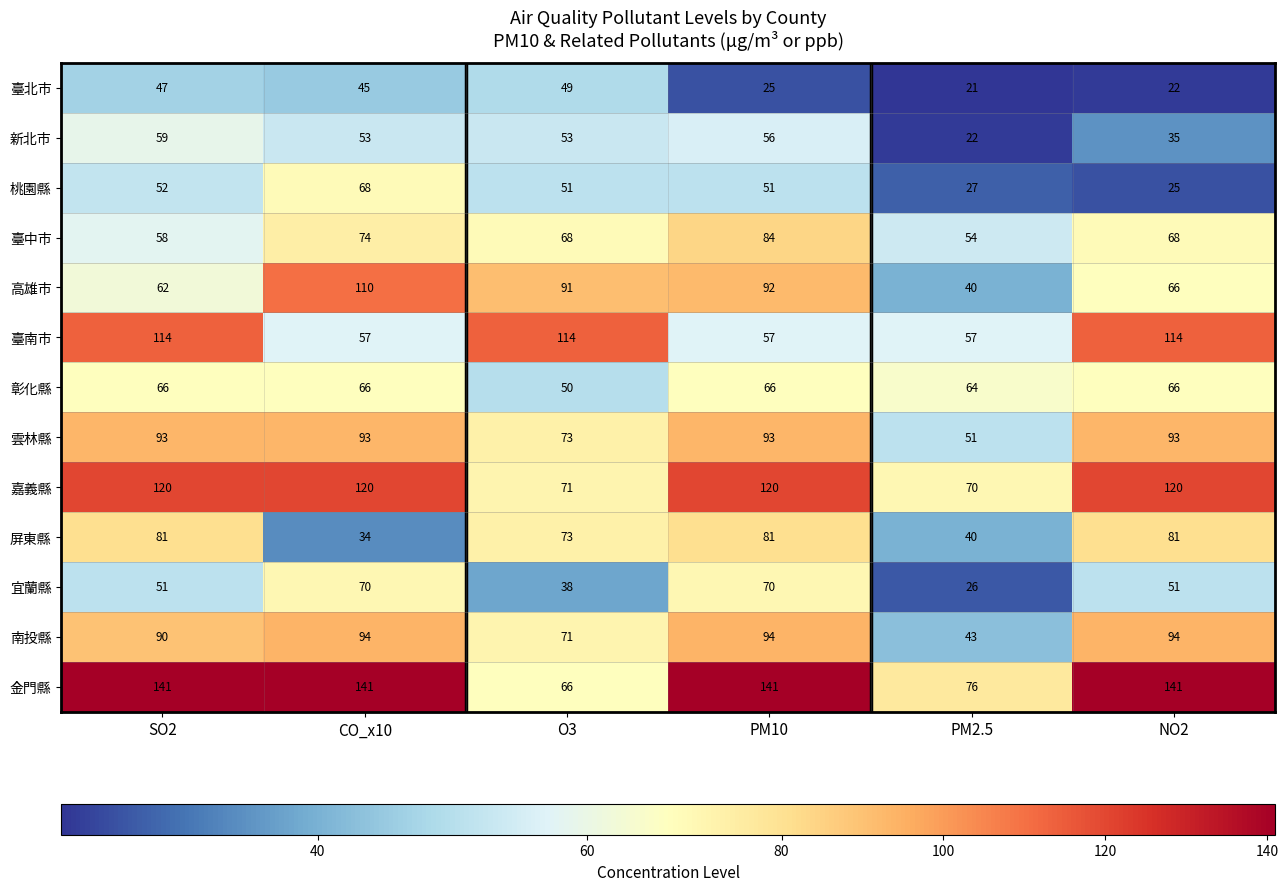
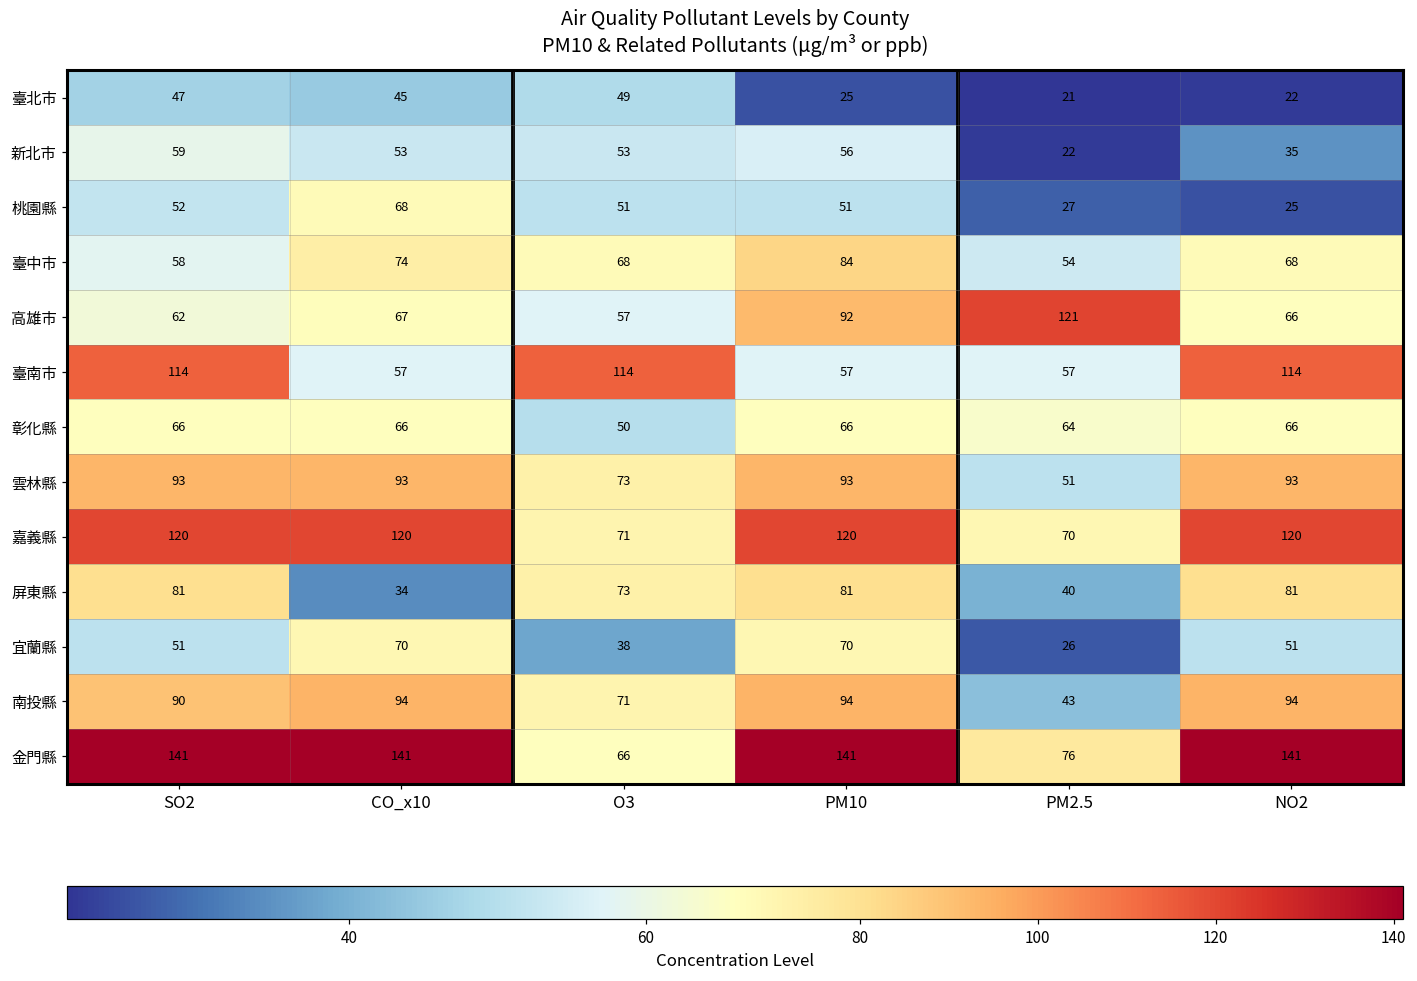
  {
    "臺北市": {
      "SO2": 47,
      "CO_x10": 45,
      "O3": 49,
      "PM10": 25,
      "PM2.5": 21,
      "NO2": 22
    },
    "新北市": {
      "SO2": 59,
      "CO_x10": 53,
      "O3": 53,
      "PM10": 56,
      "PM2.5": 22,
      "NO2": 35
    },
    "桃園縣": {
      "SO2": 52,
      "CO_x10": 68,
      "O3": 51,
      "PM10": 51,
      "PM2.5": 27,
      "NO2": 25
    },
    "臺中市": {
      "SO2": 58,
      "CO_x10": 74,
      "O3": 68,
      "PM10": 84,
      "PM2.5": 54,
      "NO2": 68
    },
    "高雄市": {
      "SO2": 62,
-     "CO_x10": 110,
-     "O3": 91,
+     "CO_x10": 67,
+     "O3": 57,
      "PM10": 92,
-     "PM2.5": 40,
+     "PM2.5": 121,
      "NO2": 66
    },
    "臺南市": {
      "SO2": 114,
      "CO_x10": 57,
      "O3": 114,
      "PM10": 57,
      "PM2.5": 57,
      "NO2": 114
    },
    "彰化縣": {
      "SO2": 66,
      "CO_x10": 66,
      "O3": 50,
      "PM10": 66,
      "PM2.5": 64,
      "NO2": 66
    },
    "雲林縣": {
      "SO2": 93,
      "CO_x10": 93,
      "O3": 73,
      "PM10": 93,
      "PM2.5": 51,
      "NO2": 93
    },
    "嘉義縣": {
      "SO2": 120,
      "CO_x10": 120,
      "O3": 71,
      "PM10": 120,
      "PM2.5": 70,
      "NO2": 120
    },
    "屏東縣": {
      "SO2": 81,
      "CO_x10": 34,
      "O3": 73,
      "PM10": 81,
      "PM2.5": 40,
      "NO2": 81
    },
    "宜蘭縣": {
      "SO2": 51,
      "CO_x10": 70,
      "O3": 38,
      "PM10": 70,
      "PM2.5": 26,
      "NO2": 51
    },
    "南投縣": {
      "SO2": 90,
      "CO_x10": 94,
      "O3": 71,
      "PM10": 94,
      "PM2.5": 43,
      "NO2": 94
    },
    "金門縣": {
      "SO2": 141,
      "CO_x10": 141,
      "O3": 66,
      "PM10": 141,
      "PM2.5": 76,
      "NO2": 141
    }
  }
